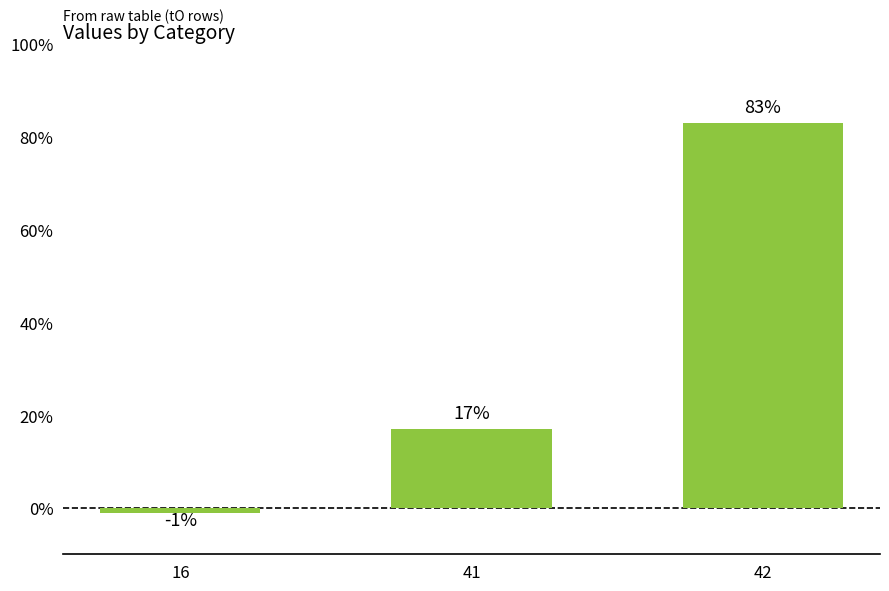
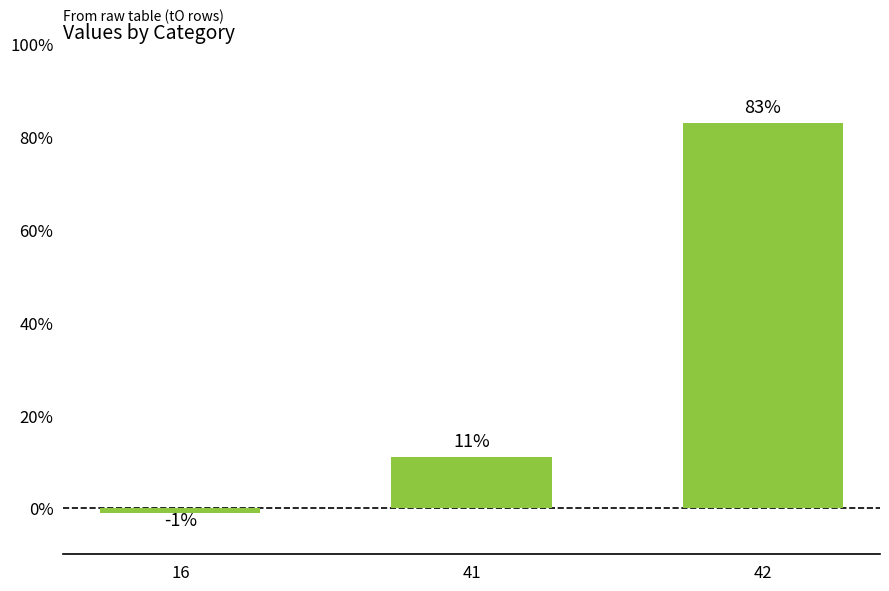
  {
    "16": "-1%",
-   "41": "17%",
+   "41": "11%",
    "42": "83%"
  }
